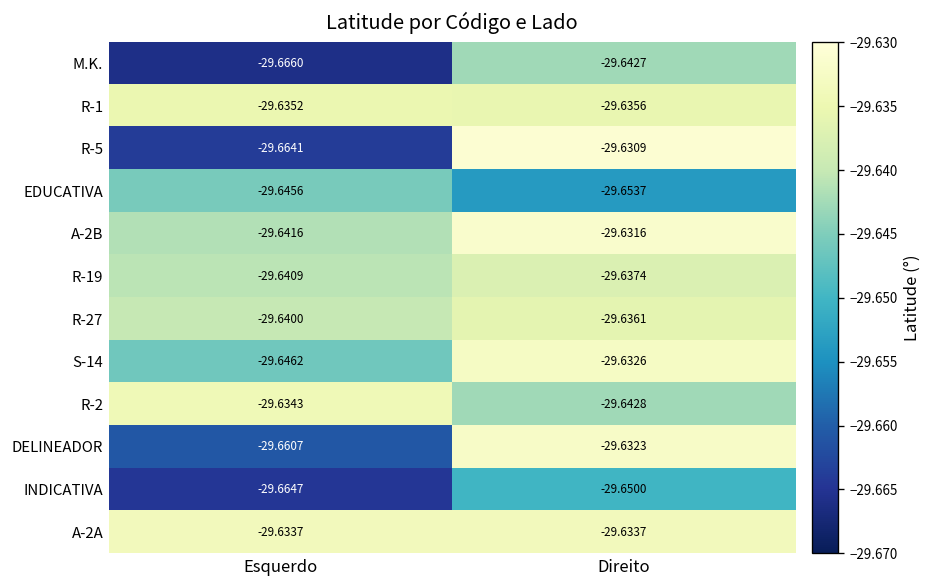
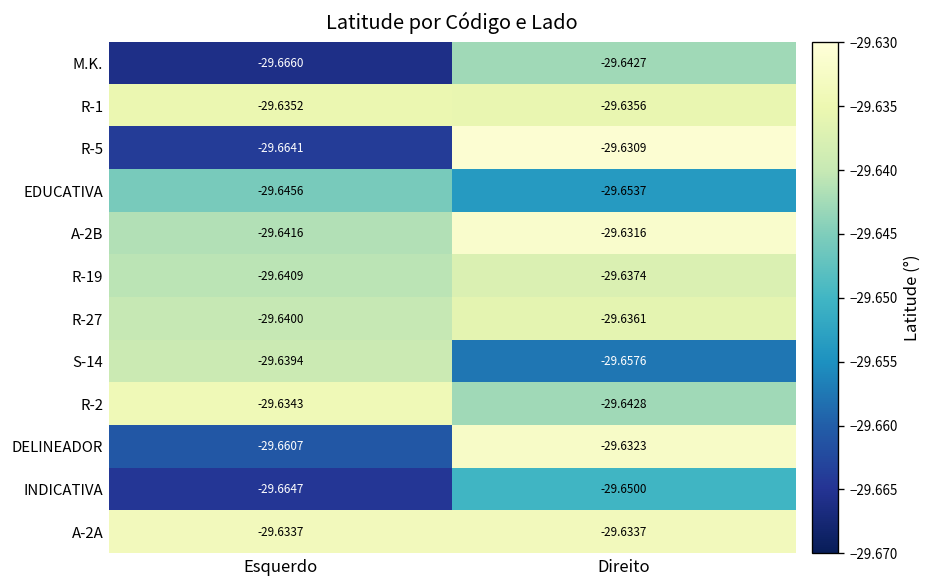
  {
    "M.K.": {
      "Esquerdo": -29.6660,
      "Direito": -29.6427
    },
    "R-1": {
      "Esquerdo": -29.6352,
      "Direito": -29.6356
    },
    "R-5": {
      "Esquerdo": -29.6641,
      "Direito": -29.6309
    },
    "EDUCATIVA": {
      "Esquerdo": -29.6456,
      "Direito": -29.6537
    },
    "A-2B": {
      "Esquerdo": -29.6416,
      "Direito": -29.6316
    },
    "R-19": {
      "Esquerdo": -29.6409,
      "Direito": -29.6374
    },
    "R-27": {
      "Esquerdo": -29.6400,
      "Direito": -29.6361
    },
    "S-14": {
-     "Esquerdo": -29.6462,
-     "Direito": -29.6326
+     "Esquerdo": -29.6394,
+     "Direito": -29.6576
    },
    "R-2": {
      "Esquerdo": -29.6343,
      "Direito": -29.6428
    },
    "DELINEADOR": {
      "Esquerdo": -29.6607,
      "Direito": -29.6323
    },
    "INDICATIVA": {
      "Esquerdo": -29.6647,
      "Direito": -29.6500
    },
    "A-2A": {
      "Esquerdo": -29.6337,
      "Direito": -29.6337
    }
  }
